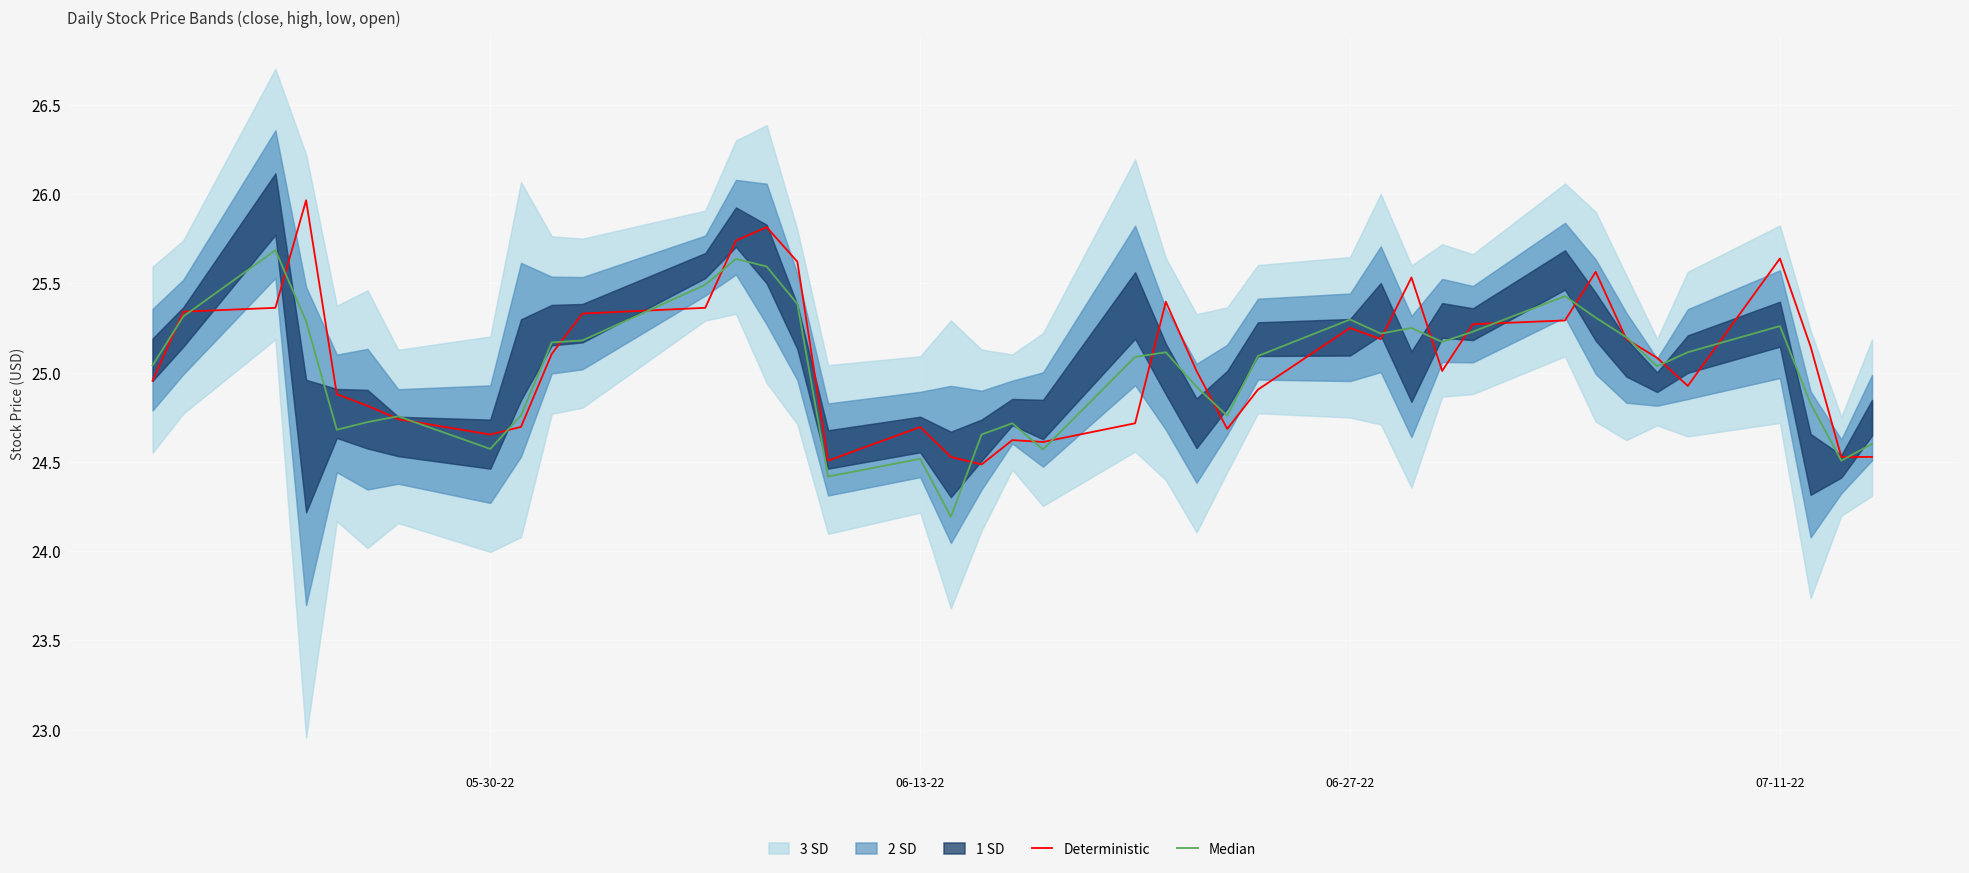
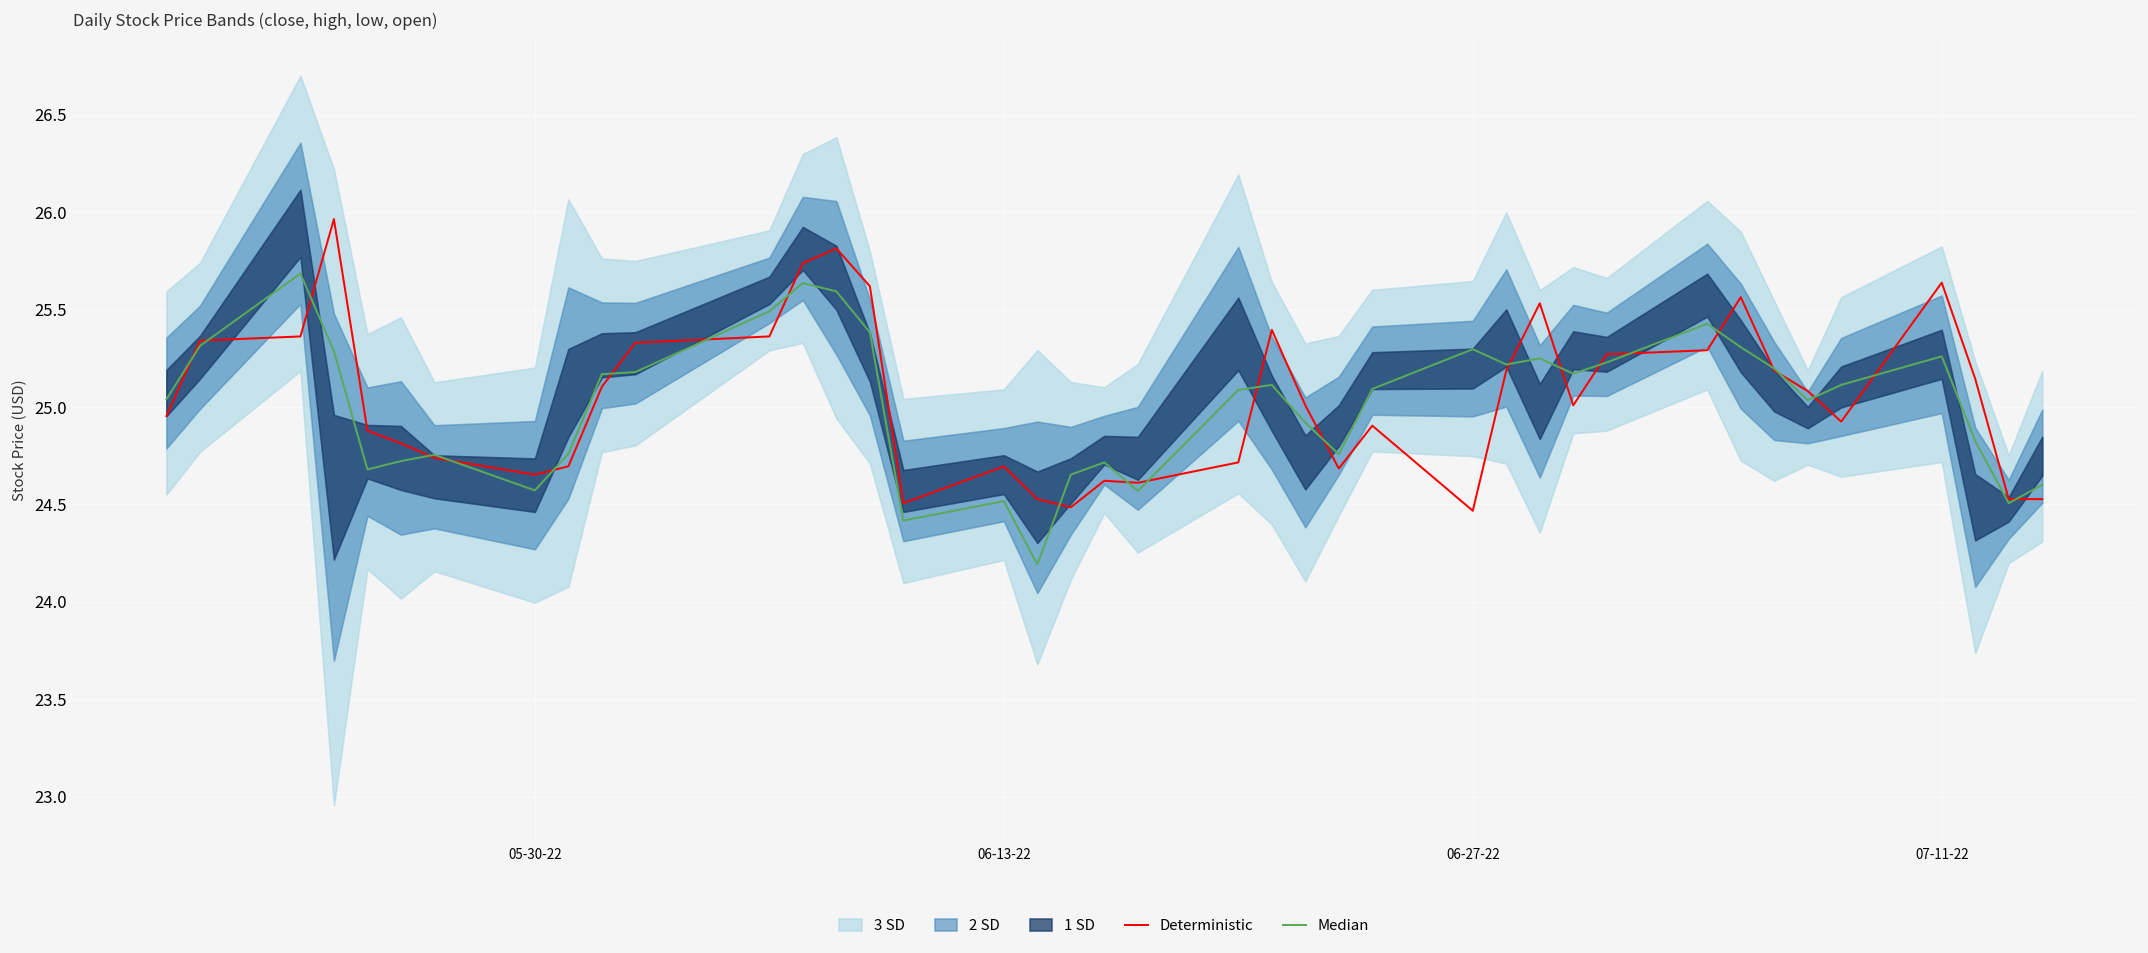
  {
    "Deterministic": {
      "05-30-22": 24.65,
      "06-13-22": 24.69,
-     "06-27-22": 25.25,
+     "06-27-22": 24.47,
      "07-11-22": 25.64
    },
    "Median": {
      "05-30-22": 24.57,
      "06-13-22": 24.52,
      "07-11-22": 25.26
    }
  }
